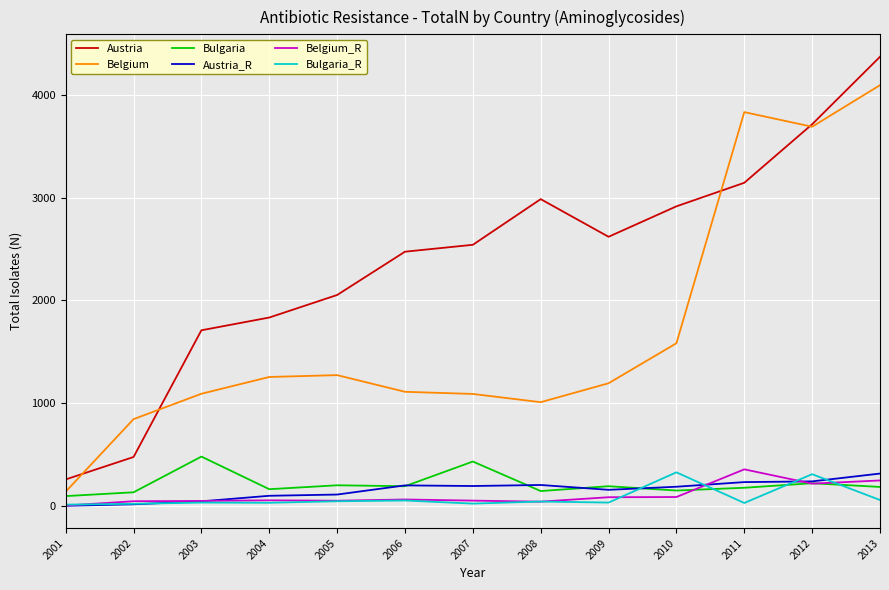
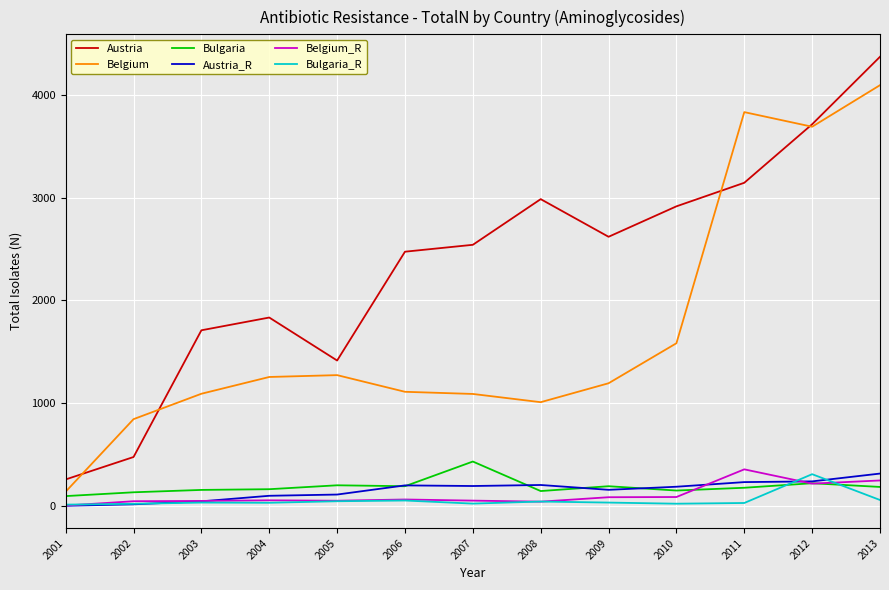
  {
    "Austria": {
      "2001": 260,
      "2002": 480,
      "2003": 1710,
      "2004": 1830,
-     "2005": 2050,
+     "2005": 1420,
      "2006": 2470,
      "2007": 2540,
      "2008": 2990,
      "2009": 2620,
      "2010": 2920,
      "2011": 3140,
      "2013": 4370
    },
    "Belgium": {
      "2001": 140,
      "2002": 850,
      "2003": 1090,
      "2004": 1260,
      "2005": 1270,
      "2006": 1110,
      "2007": 1090,
      "2008": 1010,
      "2009": 1200,
      "2010": 1580,
      "2011": 3830,
      "2013": 4090
    },
    "Bulgaria": {
      "2001": 100,
      "2002": 140,
-     "2003": 480,
+     "2003": 160,
      "2004": 170,
      "2005": 200,
      "2007": 430,
      "2008": 150,
      "2009": 190,
      "2010": 150,
      "2011": 180,
      "2013": 190
    },
    "Austria_R": {
      "2004": 100,
      "2005": 110,
      "2007": 200,
      "2008": 210,
      "2009": 160,
      "2010": 190,
      "2011": 230,
      "2013": 320
    },
    "Belgium_R": {
      "2002": 50,
      "2007": 50,
      "2009": 90,
      "2010": 90,
      "2011": 360,
      "2013": 250
    },
    "Bulgaria_R": {
      "2007": 30,
      "2009": 40,
-     "2010": 330,
+     "2010": 20,
      "2011": 30,
      "2012": 310,
      "2013": 60
    }
  }
